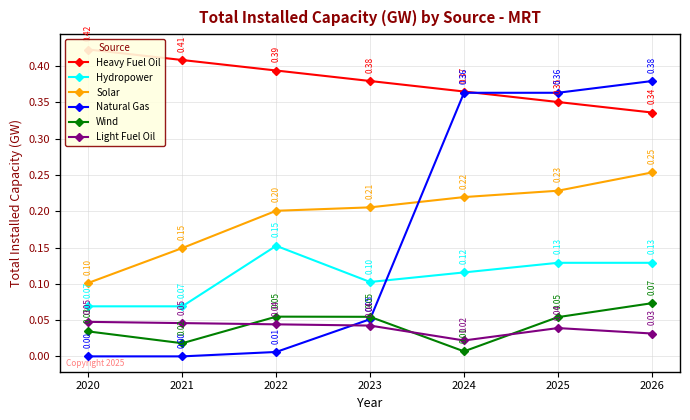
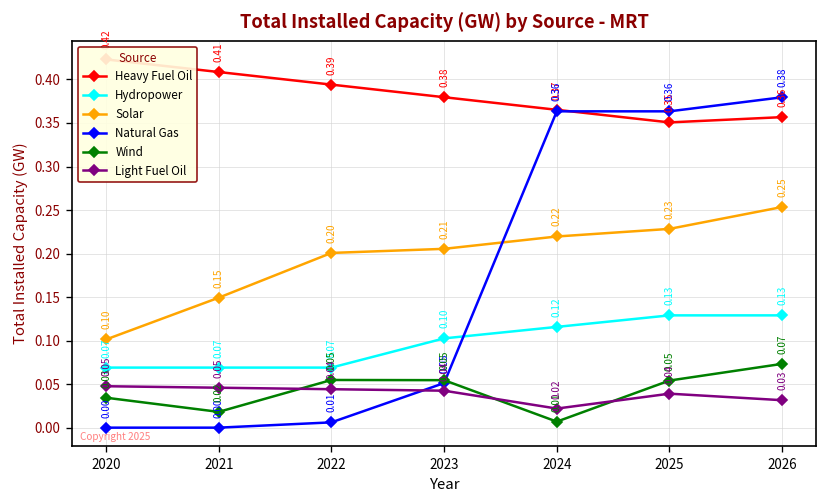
  {
    "Heavy Fuel Oil": {
      "2021": 0.41,
      "2022": 0.39,
      "2023": 0.38,
-     "2026": 0.34
+     "2026": 0.36
    },
    "Hydropower": {
      "2021": 0.07,
-     "2022": 0.15,
+     "2022": 0.07,
      "2023": 0.10,
      "2024": 0.12,
      "2025": 0.13,
      "2026": 0.13
    },
    "Solar": {
      "2020": 0.10,
      "2021": 0.15,
      "2022": 0.20,
      "2023": 0.21,
      "2024": 0.22,
      "2025": 0.23,
      "2026": 0.25
    },
    "Natural Gas": {
      "2022": 0.01,
      "2026": 0.38
    },
    "Wind": {
      "2026": 0.07
    },
    "Light Fuel Oil": {
      "2026": 0.03
    }
  }
